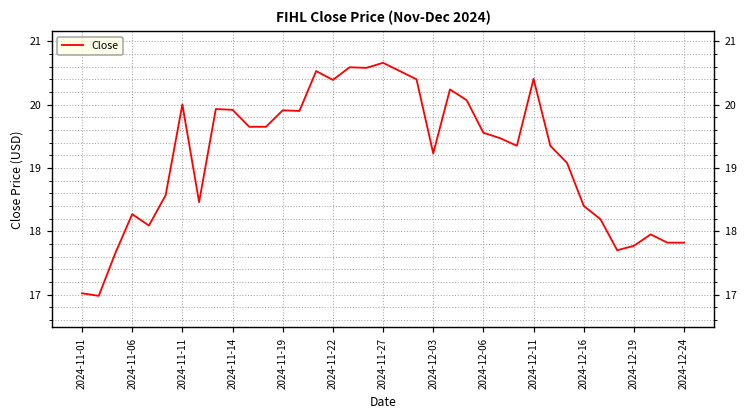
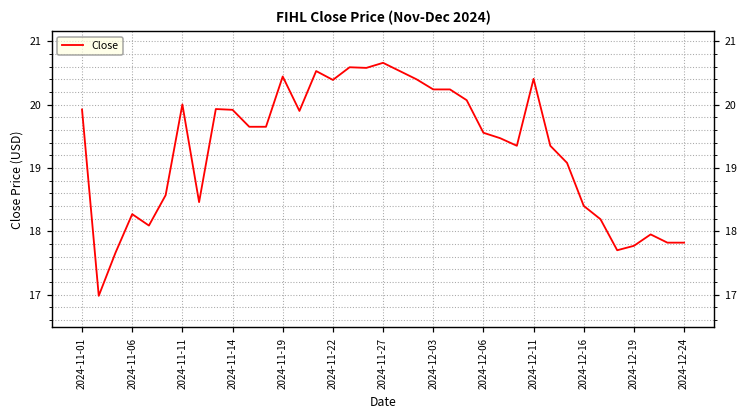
  {
-   "2024-11-01": 17.0,
+   "2024-11-01": 19.9,
    "2024-11-06": 18.3,
    "2024-11-11": 20.0,
    "2024-11-14": 19.9,
-   "2024-11-19": 19.9,
+   "2024-11-19": 20.4,
    "2024-11-22": 20.4,
    "2024-11-27": 20.7,
-   "2024-12-03": 19.2,
+   "2024-12-03": 20.2,
    "2024-12-06": 19.6,
    "2024-12-11": 20.4,
    "2024-12-16": 18.4,
    "2024-12-19": 17.8,
    "2024-12-24": 17.8
  }
